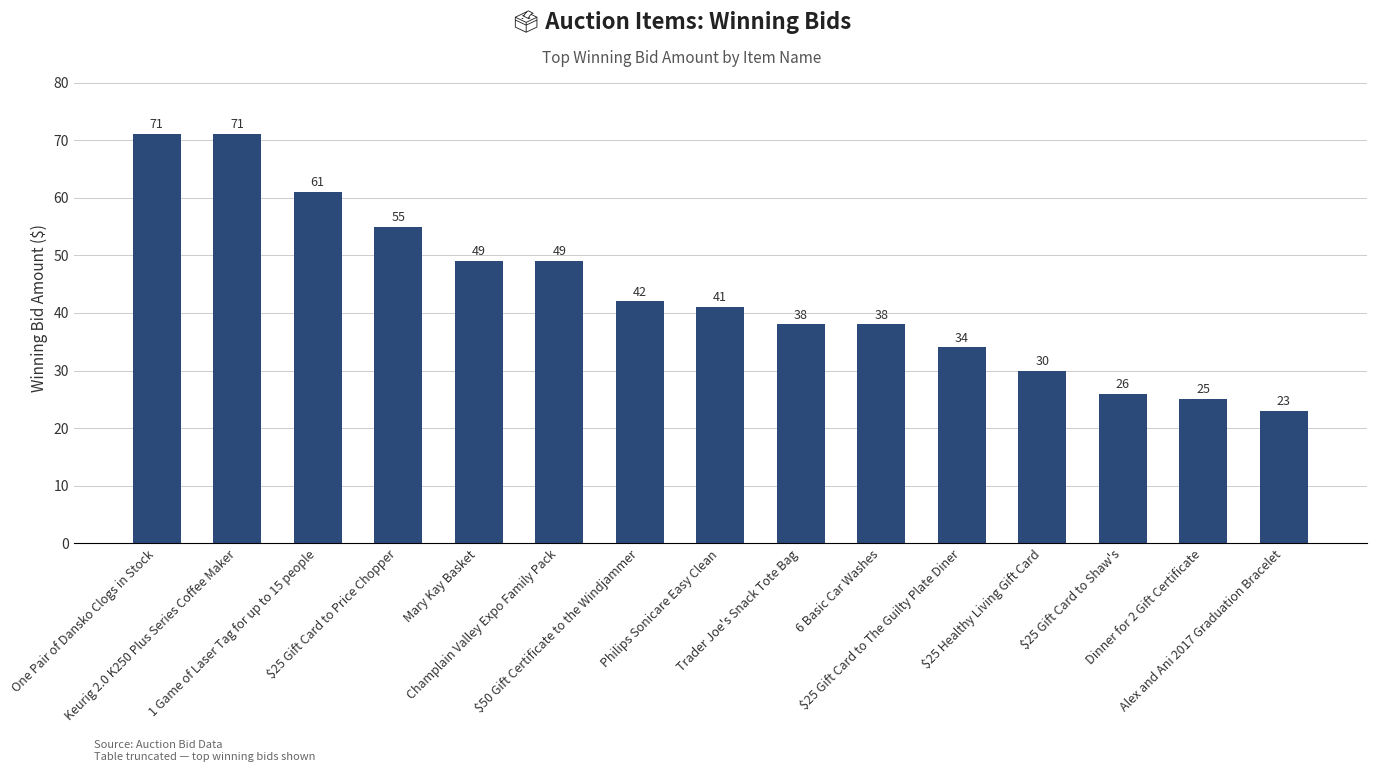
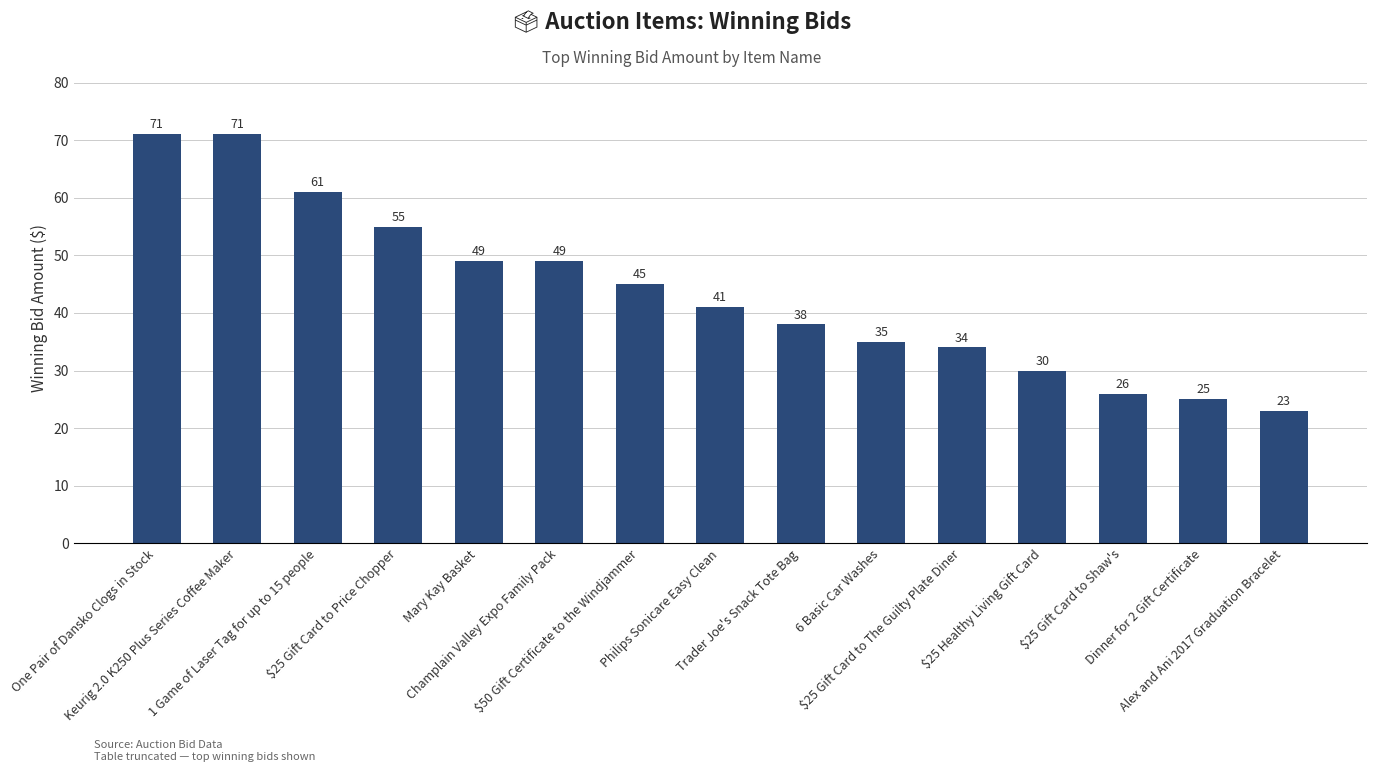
  {
    "One Pair of Dansko Clogs in Stock": 71,
    "Keurig 2.0 K250 Plus Series Coffee Maker": 71,
    "1 Game of Laser Tag for up to 15 people": 61,
    "$25 Gift Card to Price Chopper": 55,
    "Mary Kay Basket": 49,
    "Champlain Valley Expo Family Pack": 49,
-   "$50 Gift Certificate to the Windjammer": 42,
+   "$50 Gift Certificate to the Windjammer": 45,
    "Philips Sonicare Easy Clean": 41,
    "Trader Joe's Snack Tote Bag": 38,
-   "6 Basic Car Washes": 38,
+   "6 Basic Car Washes": 35,
    "$25 Gift Card to The Guilty Plate Diner": 34,
    "$25 Healthy Living Gift Card": 30,
    "$25 Gift Card to Shaw's": 26,
    "Dinner for 2 Gift Certificate": 25,
    "Alex and Ani 2017 Graduation Bracelet": 23
  }
